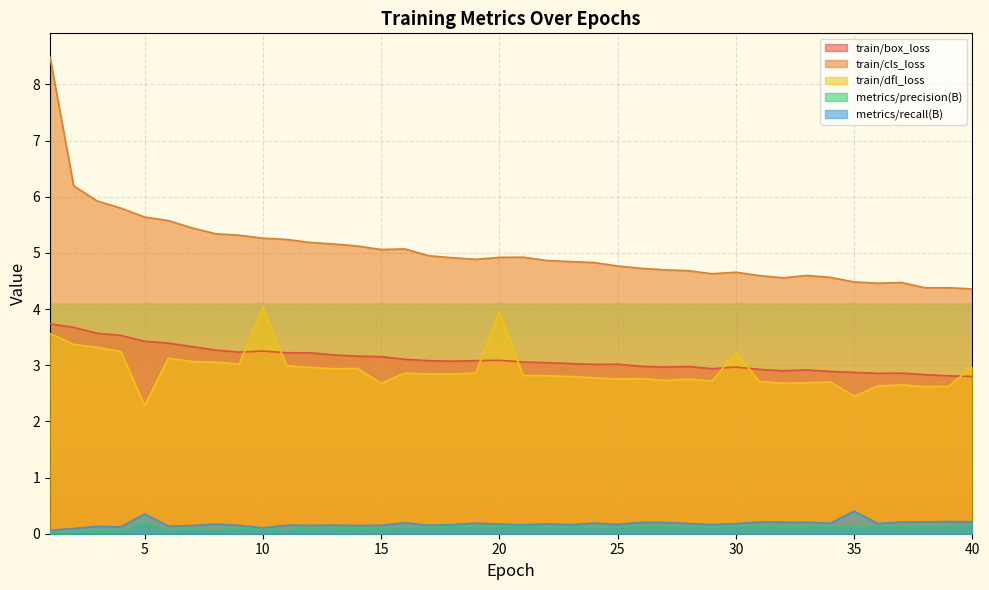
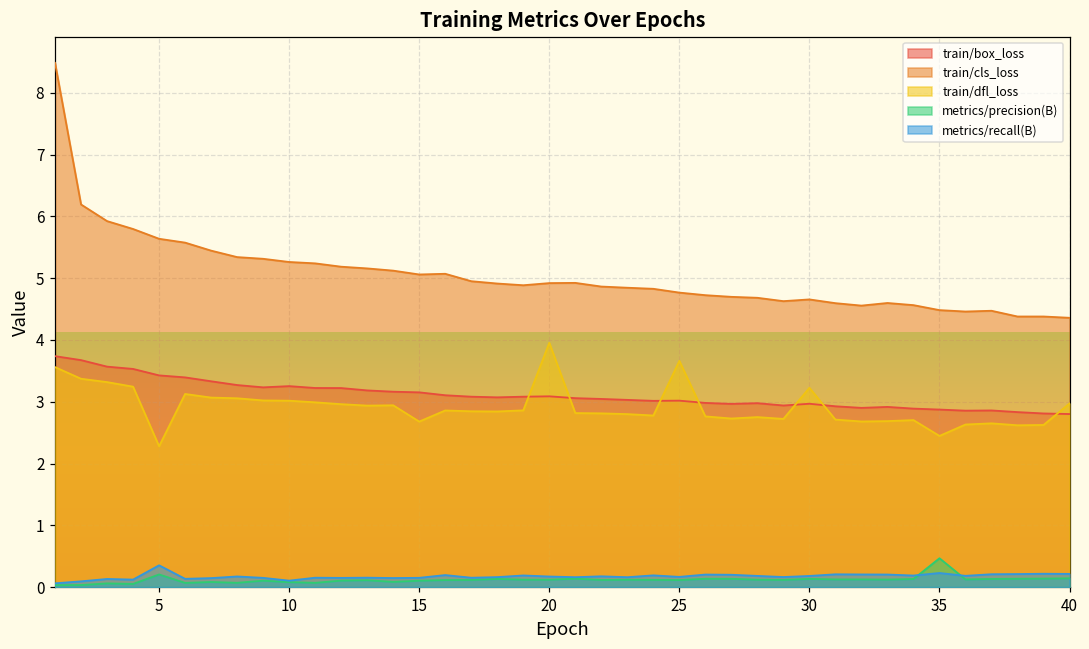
  {
    "train/dfl_loss": {
      "5": 2.3,
-     "10": 4.0,
+     "10": 3.0,
      "15": 2.7,
      "20": 4.0,
-     "25": 2.8,
+     "25": 3.7,
      "30": 3.2,
      "35": 2.4,
      "40": 3.0
    },
    "metrics/precision(B)": {
      "5": 0.2,
      "15": 0.1,
      "20": 0.1,
      "25": 0.1,
      "30": 0.1,
-     "35": 0.1,
+     "35": 0.5,
      "40": 0.1
    },
    "metrics/recall(B)": {
      "5": 0.4,
      "15": 0.2,
      "20": 0.2,
      "25": 0.2,
      "30": 0.2,
-     "35": 0.4,
+     "35": 0.2,
      "40": 0.2
    }
  }
